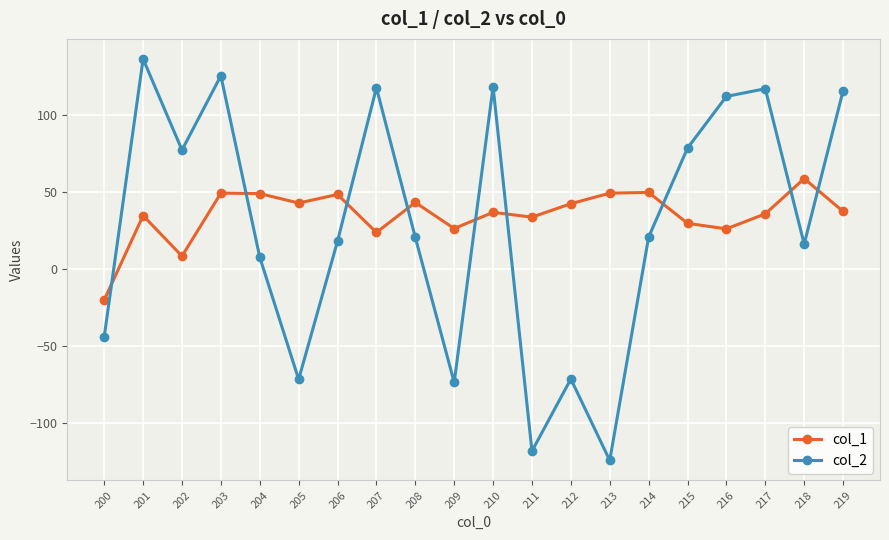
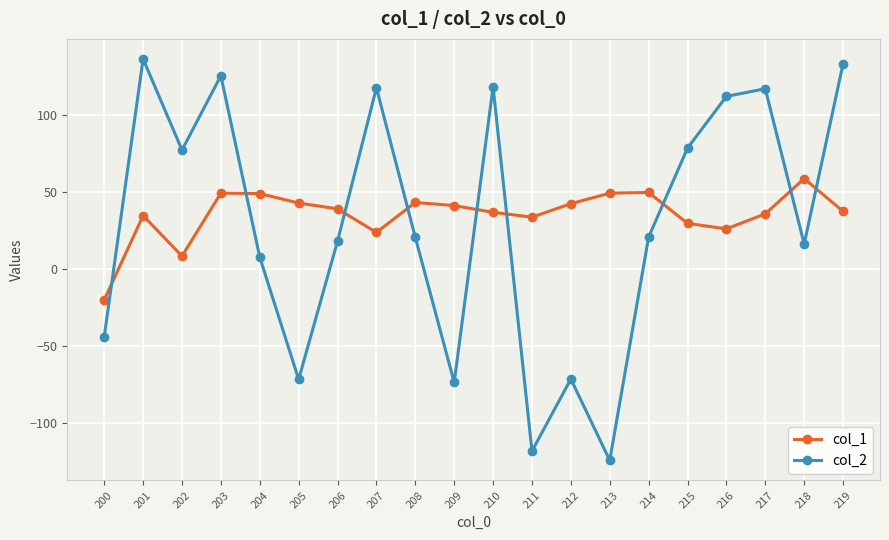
  {
    "col_1": {
      "200": -20,
      "201": 35,
      "202": 8,
      "203": 49,
      "204": 49,
      "205": 43,
-     "206": 48,
+     "206": 39,
      "207": 24,
      "208": 43,
-     "209": 26,
+     "209": 41,
      "210": 37,
      "211": 34,
      "212": 42,
      "213": 49,
      "214": 50,
      "215": 30,
      "216": 26,
      "217": 36,
      "218": 59,
      "219": 37
    },
    "col_2": {
      "200": -44,
      "201": 136,
      "202": 77,
      "203": 125,
      "204": 8,
      "205": -71,
      "206": 18,
      "207": 117,
      "208": 21,
      "209": -73,
      "210": 118,
      "211": -118,
      "212": -71,
      "213": -124,
      "214": 21,
      "215": 78,
      "216": 112,
      "217": 117,
      "218": 16,
-     "219": 115
+     "219": 133
    }
  }
